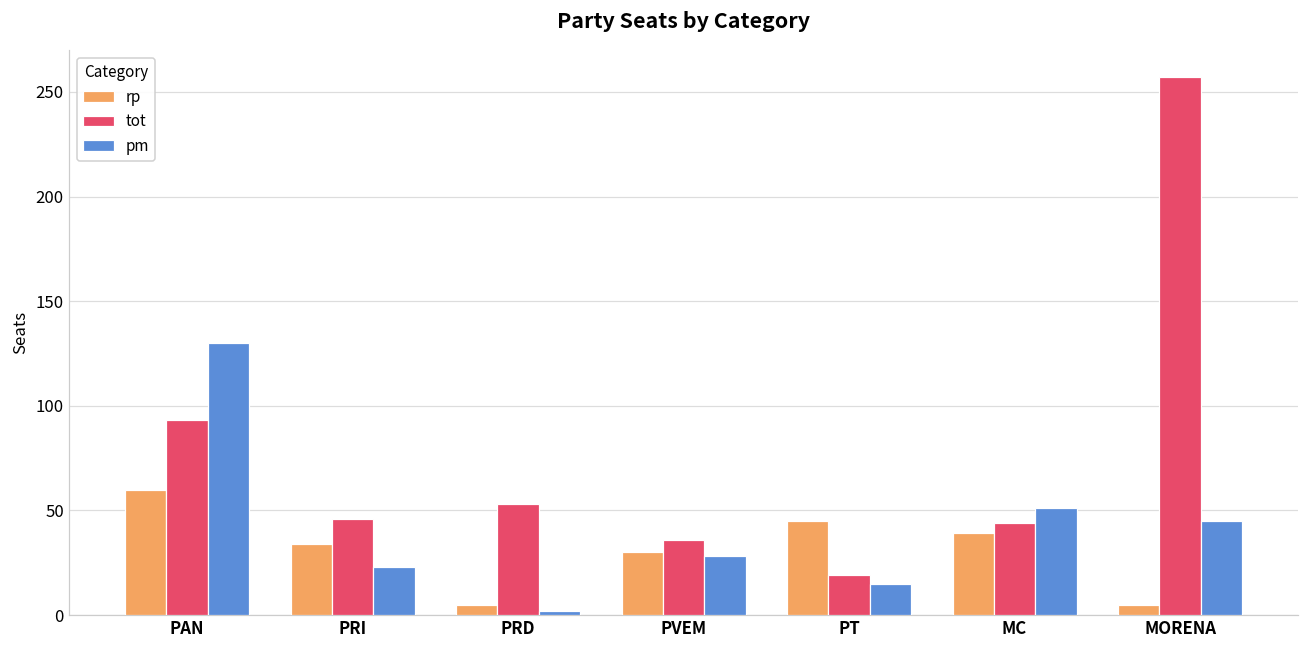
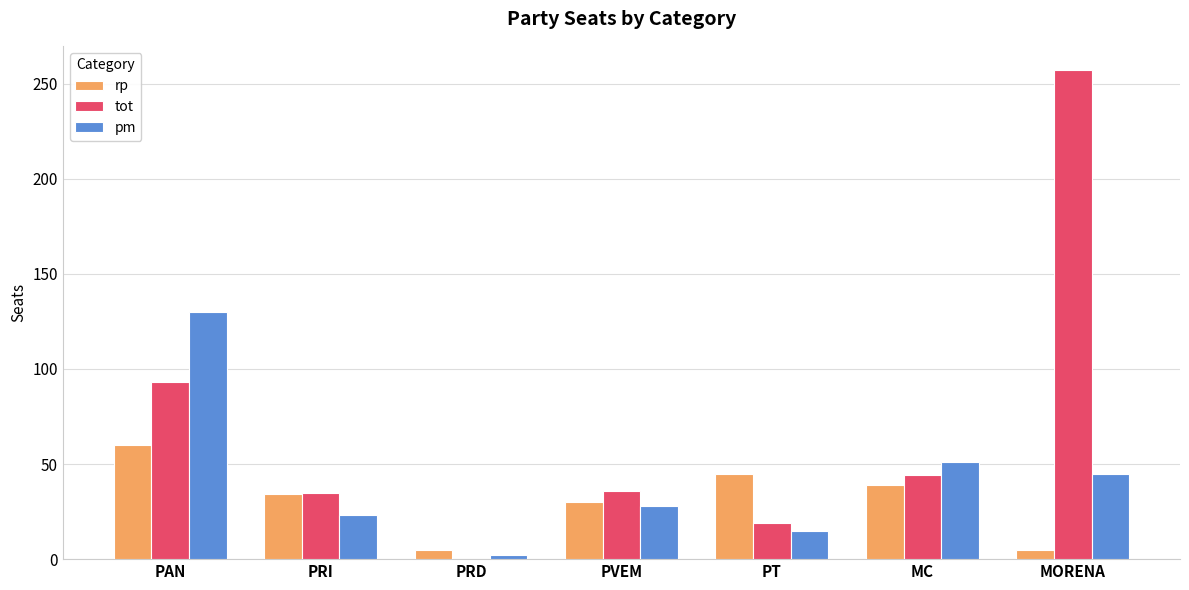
  {
    "rp": {
      "PAN": 60,
      "PRI": 34,
      "PRD": 5,
      "PVEM": 30,
      "PT": 45,
      "MC": 39,
      "MORENA": 5
    },
    "tot": {
      "PAN": 93,
-     "PRI": 46,
-     "PRD": 53,
+     "PRI": 35,
+     "PRD": 0,
      "PVEM": 36,
      "PT": 19,
      "MC": 44,
      "MORENA": 257
    },
    "pm": {
      "PAN": 130,
      "PRI": 23,
      "PRD": 2,
      "PVEM": 28,
      "PT": 15,
      "MC": 51,
      "MORENA": 45
    }
  }
